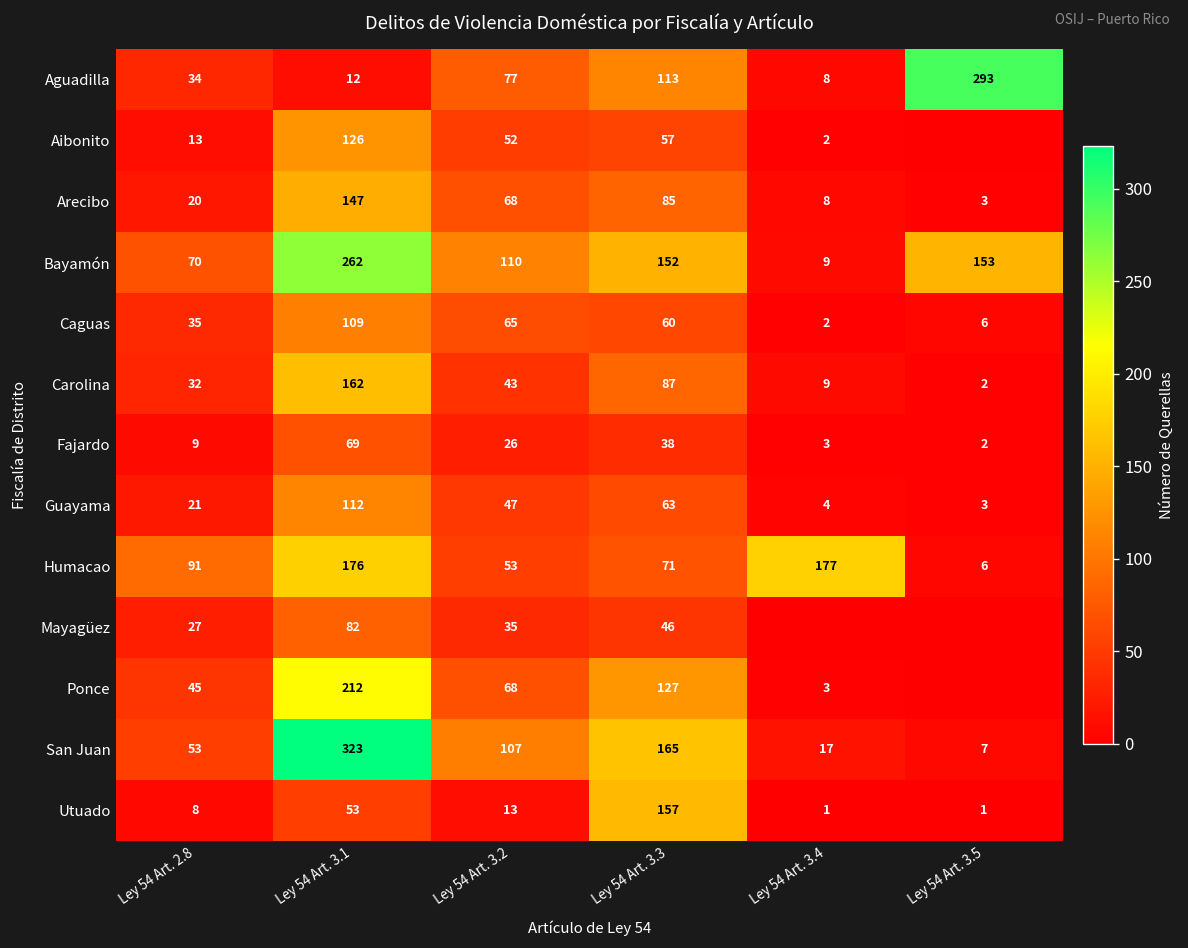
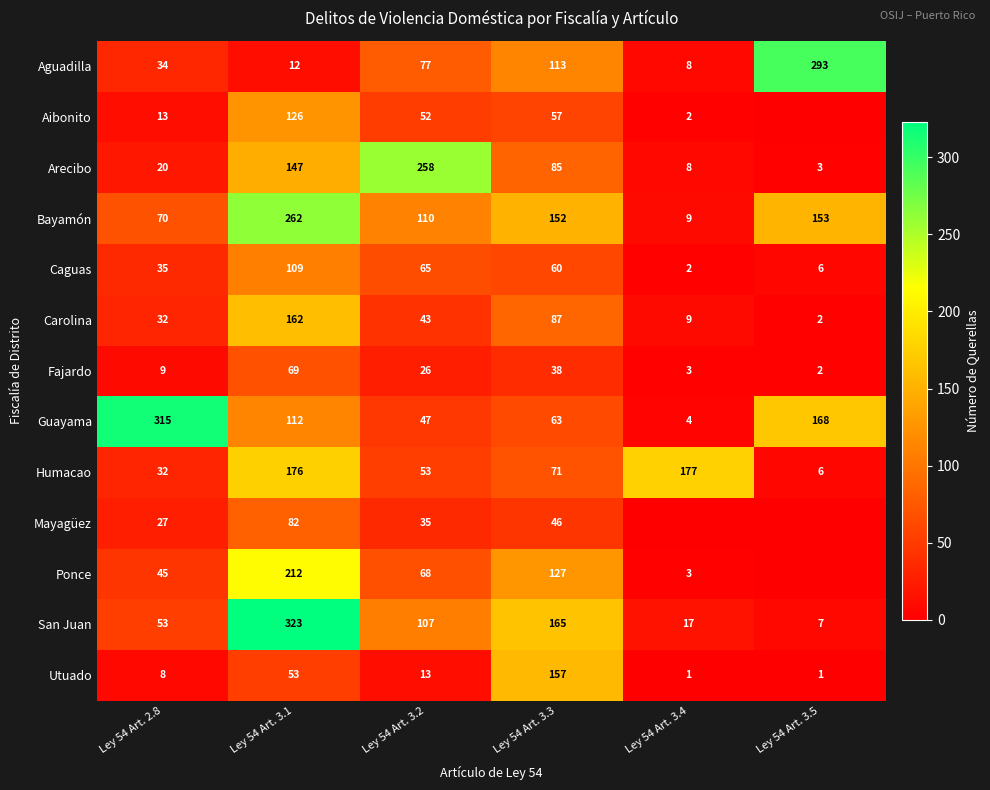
  {
    "Aguadilla": {
      "Ley 54 Art. 2.8": 34,
      "Ley 54 Art. 3.1": 12,
      "Ley 54 Art. 3.2": 77,
      "Ley 54 Art. 3.3": 113,
      "Ley 54 Art. 3.4": 8,
      "Ley 54 Art. 3.5": 293
    },
    "Aibonito": {
      "Ley 54 Art. 2.8": 13,
      "Ley 54 Art. 3.1": 126,
      "Ley 54 Art. 3.2": 52,
      "Ley 54 Art. 3.3": 57,
      "Ley 54 Art. 3.4": 2
    },
    "Arecibo": {
      "Ley 54 Art. 2.8": 20,
      "Ley 54 Art. 3.1": 147,
-     "Ley 54 Art. 3.2": 68,
+     "Ley 54 Art. 3.2": 258,
      "Ley 54 Art. 3.3": 85,
      "Ley 54 Art. 3.4": 8,
      "Ley 54 Art. 3.5": 3
    },
    "Bayamón": {
      "Ley 54 Art. 2.8": 70,
      "Ley 54 Art. 3.1": 262,
      "Ley 54 Art. 3.2": 110,
      "Ley 54 Art. 3.3": 152,
      "Ley 54 Art. 3.4": 9,
      "Ley 54 Art. 3.5": 153
    },
    "Caguas": {
      "Ley 54 Art. 2.8": 35,
      "Ley 54 Art. 3.1": 109,
      "Ley 54 Art. 3.2": 65,
      "Ley 54 Art. 3.3": 60,
      "Ley 54 Art. 3.4": 2,
      "Ley 54 Art. 3.5": 6
    },
    "Carolina": {
      "Ley 54 Art. 2.8": 32,
      "Ley 54 Art. 3.1": 162,
      "Ley 54 Art. 3.2": 43,
      "Ley 54 Art. 3.3": 87,
      "Ley 54 Art. 3.4": 9,
      "Ley 54 Art. 3.5": 2
    },
    "Fajardo": {
      "Ley 54 Art. 2.8": 9,
      "Ley 54 Art. 3.1": 69,
      "Ley 54 Art. 3.2": 26,
      "Ley 54 Art. 3.3": 38,
      "Ley 54 Art. 3.4": 3,
      "Ley 54 Art. 3.5": 2
    },
    "Guayama": {
-     "Ley 54 Art. 2.8": 21,
+     "Ley 54 Art. 2.8": 315,
      "Ley 54 Art. 3.1": 112,
      "Ley 54 Art. 3.2": 47,
      "Ley 54 Art. 3.3": 63,
      "Ley 54 Art. 3.4": 4,
-     "Ley 54 Art. 3.5": 3
+     "Ley 54 Art. 3.5": 168
    },
    "Humacao": {
-     "Ley 54 Art. 2.8": 91,
+     "Ley 54 Art. 2.8": 32,
      "Ley 54 Art. 3.1": 176,
      "Ley 54 Art. 3.2": 53,
      "Ley 54 Art. 3.3": 71,
      "Ley 54 Art. 3.4": 177,
      "Ley 54 Art. 3.5": 6
    },
    "Mayagüez": {
      "Ley 54 Art. 2.8": 27,
      "Ley 54 Art. 3.1": 82,
      "Ley 54 Art. 3.2": 35,
      "Ley 54 Art. 3.3": 46
    },
    "Ponce": {
      "Ley 54 Art. 2.8": 45,
      "Ley 54 Art. 3.1": 212,
      "Ley 54 Art. 3.2": 68,
      "Ley 54 Art. 3.3": 127,
      "Ley 54 Art. 3.4": 3
    },
    "San Juan": {
      "Ley 54 Art. 2.8": 53,
      "Ley 54 Art. 3.1": 323,
      "Ley 54 Art. 3.2": 107,
      "Ley 54 Art. 3.3": 165,
      "Ley 54 Art. 3.4": 17,
      "Ley 54 Art. 3.5": 7
    },
    "Utuado": {
      "Ley 54 Art. 2.8": 8,
      "Ley 54 Art. 3.1": 53,
      "Ley 54 Art. 3.2": 13,
      "Ley 54 Art. 3.3": 157,
      "Ley 54 Art. 3.4": 1,
      "Ley 54 Art. 3.5": 1
    }
  }
